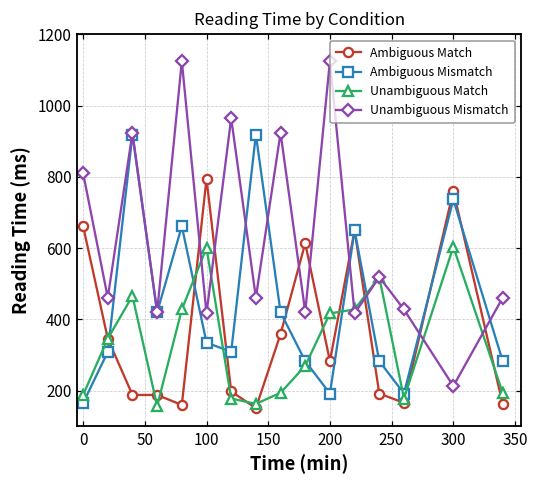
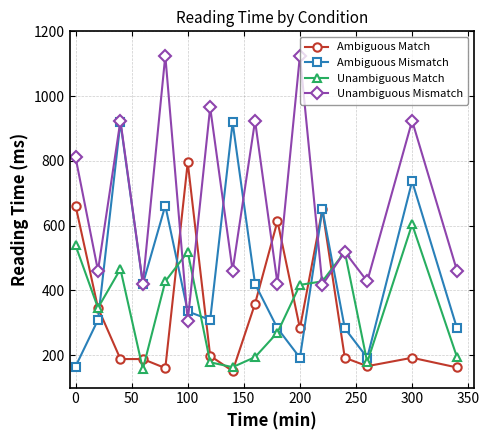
  {
    "Ambiguous Match": {
      "0": 660,
      "100": 800,
      "200": 280,
-     "300": 760
+     "300": 190
    },
    "Ambiguous Mismatch": {
      "0": 170,
      "100": 340,
      "200": 190,
      "300": 740
    },
    "Unambiguous Match": {
-     "0": 190,
-     "100": 600,
+     "0": 540,
+     "100": 520,
      "200": 420,
      "300": 600
    },
    "Unambiguous Mismatch": {
      "0": 810,
-     "100": 420,
-     "300": 210
+     "100": 310,
+     "300": 920
    }
  }
